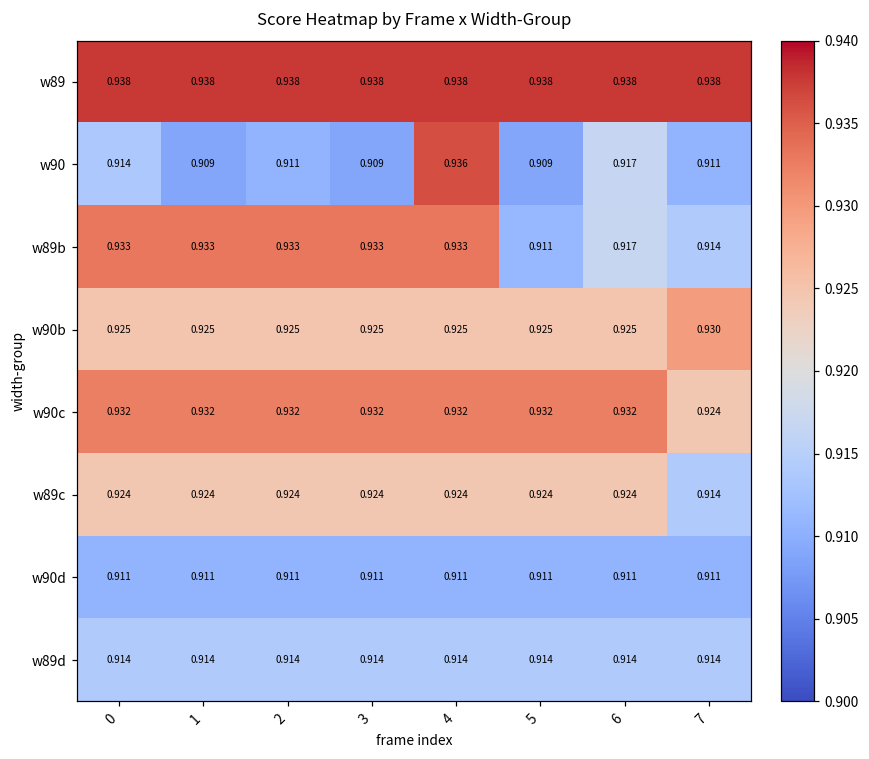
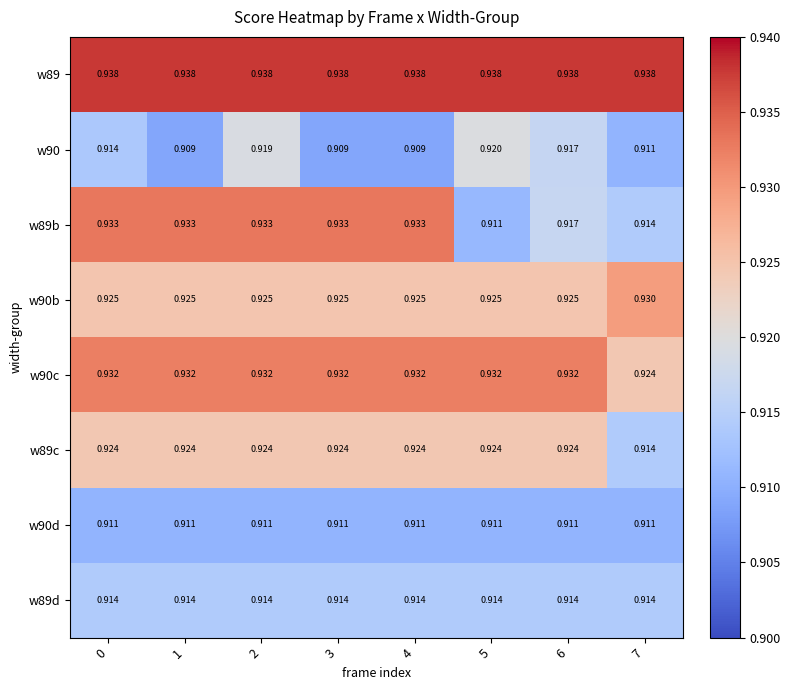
  {
    "w89": {
      "0": 0.938,
      "1": 0.938,
      "2": 0.938,
      "3": 0.938,
      "4": 0.938,
      "5": 0.938,
      "6": 0.938,
      "7": 0.938
    },
    "w90": {
      "0": 0.914,
      "1": 0.909,
-     "2": 0.911,
+     "2": 0.919,
      "3": 0.909,
-     "4": 0.936,
-     "5": 0.909,
+     "4": 0.909,
+     "5": 0.920,
      "6": 0.917,
      "7": 0.911
    },
    "w89b": {
      "0": 0.933,
      "1": 0.933,
      "2": 0.933,
      "3": 0.933,
      "4": 0.933,
      "5": 0.911,
      "6": 0.917,
      "7": 0.914
    },
    "w90b": {
      "0": 0.925,
      "1": 0.925,
      "2": 0.925,
      "3": 0.925,
      "4": 0.925,
      "5": 0.925,
      "6": 0.925,
      "7": 0.930
    },
    "w90c": {
      "0": 0.932,
      "1": 0.932,
      "2": 0.932,
      "3": 0.932,
      "4": 0.932,
      "5": 0.932,
      "6": 0.932,
      "7": 0.924
    },
    "w89c": {
      "0": 0.924,
      "1": 0.924,
      "2": 0.924,
      "3": 0.924,
      "4": 0.924,
      "5": 0.924,
      "6": 0.924,
      "7": 0.914
    },
    "w90d": {
      "0": 0.911,
      "1": 0.911,
      "2": 0.911,
      "3": 0.911,
      "4": 0.911,
      "5": 0.911,
      "6": 0.911,
      "7": 0.911
    },
    "w89d": {
      "0": 0.914,
      "1": 0.914,
      "2": 0.914,
      "3": 0.914,
      "4": 0.914,
      "5": 0.914,
      "6": 0.914,
      "7": 0.914
    }
  }
